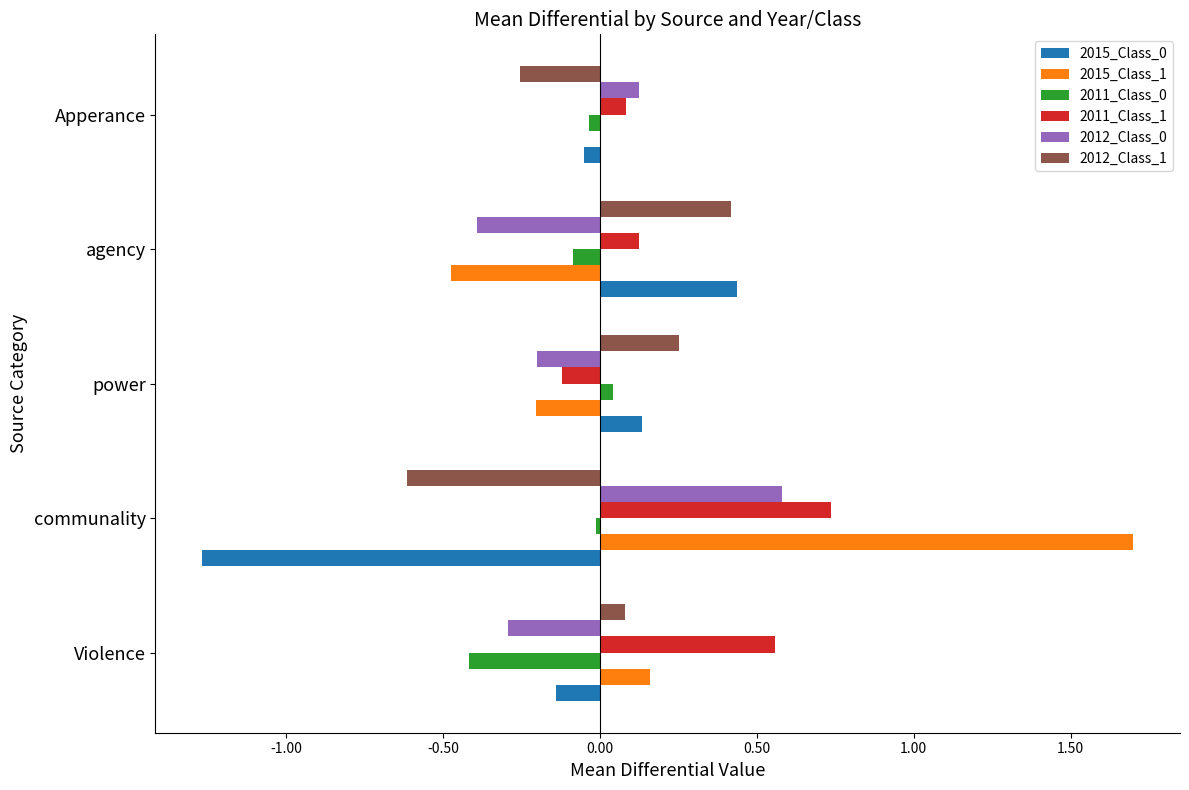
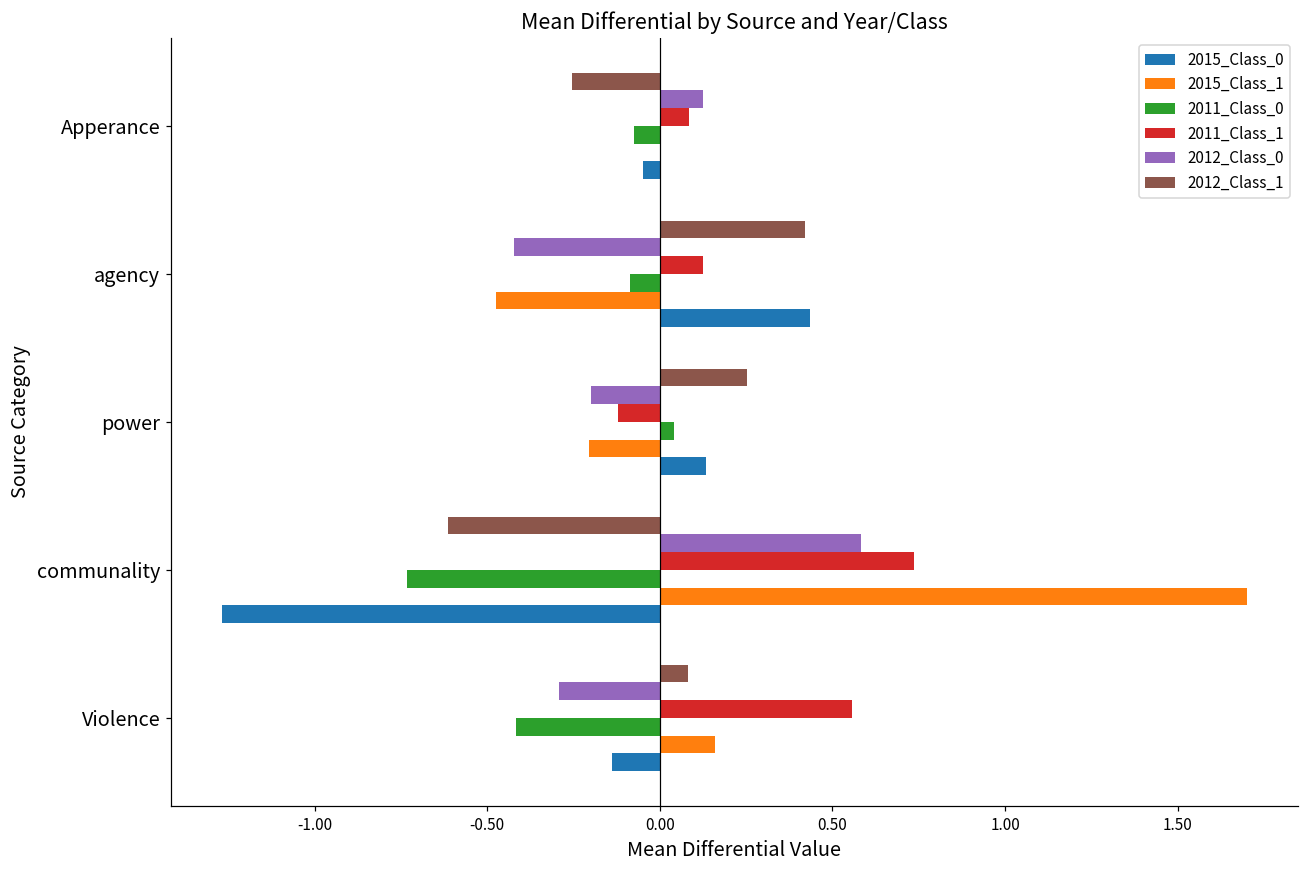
  {
    "2015_Class_0": {
      "Apperance": -0.05,
      "agency": 0.44,
      "power": 0.13,
      "communality": -1.27,
      "Violence": -0.14
    },
    "2015_Class_1": {
      "agency": -0.48,
      "power": -0.20,
      "communality": 1.70,
      "Violence": 0.16
    },
    "2011_Class_0": {
-     "Apperance": -0.03,
+     "Apperance": -0.07,
      "agency": -0.09,
      "power": 0.04,
-     "communality": -0.01,
+     "communality": -0.73,
      "Violence": -0.42
    },
    "2011_Class_1": {
      "Apperance": 0.08,
      "agency": 0.13,
      "power": -0.12,
      "communality": 0.74,
      "Violence": 0.56
    },
    "2012_Class_0": {
      "Apperance": 0.12,
-     "agency": -0.39,
+     "agency": -0.42,
      "power": -0.20,
      "communality": 0.58,
      "Violence": -0.29
    },
    "2012_Class_1": {
      "Apperance": -0.25,
      "agency": 0.42,
      "power": 0.25,
      "communality": -0.61,
      "Violence": 0.08
    }
  }
